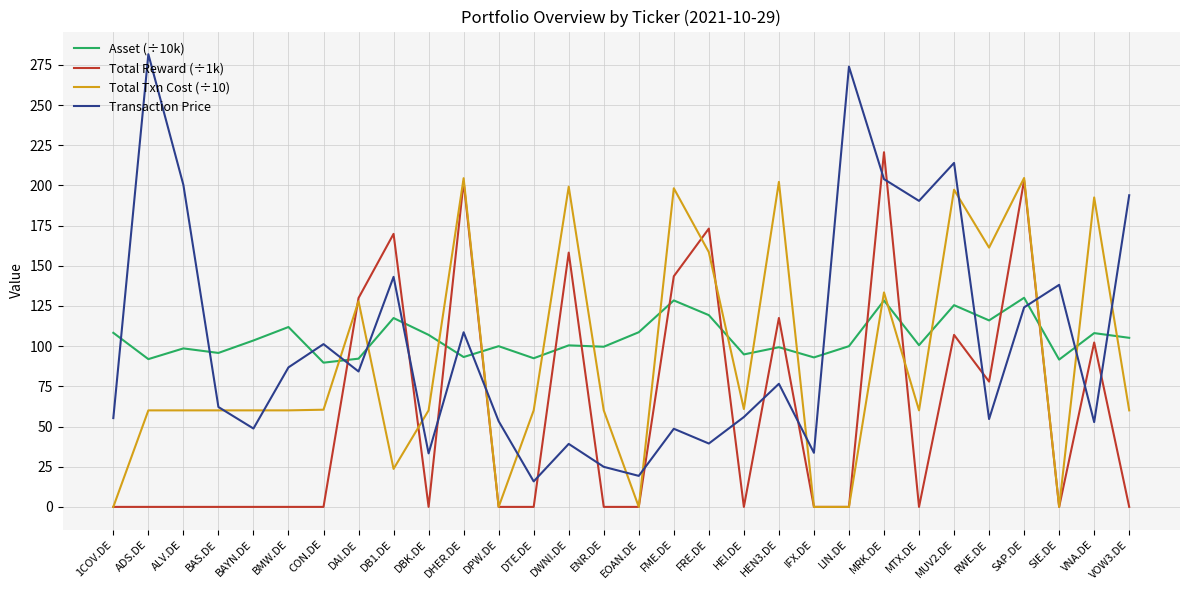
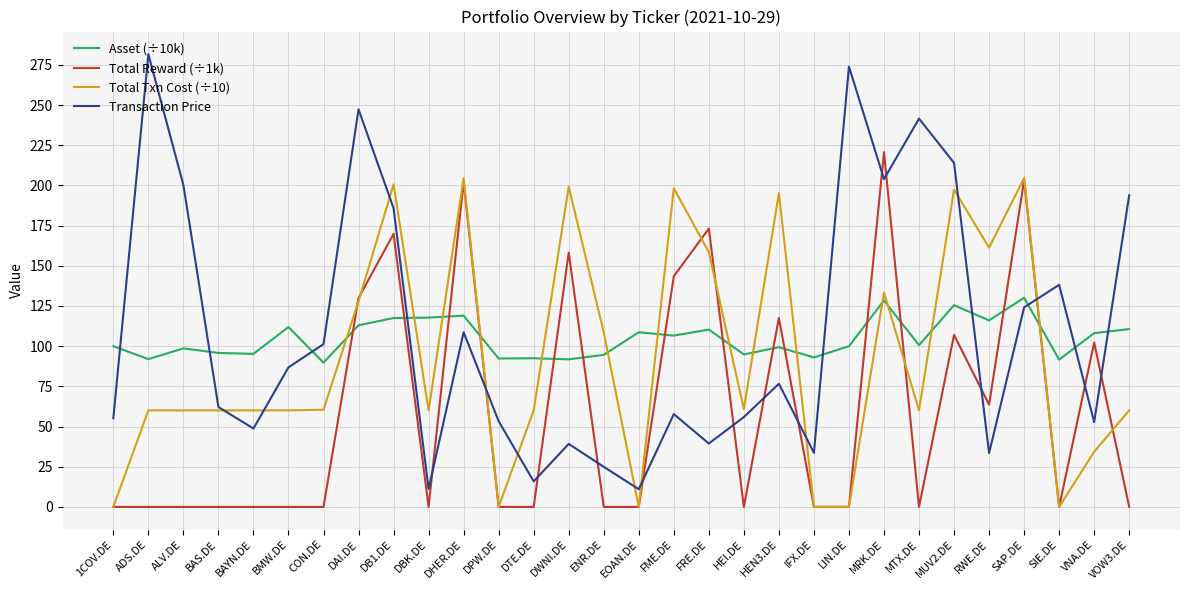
  {
    "Asset (÷10k)": {
-     "1COV.DE": 108,
+     "1COV.DE": 100,
      "ADS.DE": 92,
      "ALV.DE": 99,
      "BAS.DE": 96,
-     "BAYN.DE": 104,
+     "BAYN.DE": 95,
      "BMW.DE": 112,
      "CON.DE": 90,
-     "DAI.DE": 92,
+     "DAI.DE": 113,
      "DB1.DE": 118,
-     "DBK.DE": 107,
-     "DHER.DE": 93,
-     "DPW.DE": 100,
+     "DBK.DE": 118,
+     "DHER.DE": 119,
+     "DPW.DE": 92,
      "DTE.DE": 92,
-     "DWNI.DE": 101,
-     "ENR.DE": 100,
+     "DWNI.DE": 92,
+     "ENR.DE": 95,
      "EOAN.DE": 109,
-     "FME.DE": 128,
-     "FRE.DE": 119,
+     "FME.DE": 107,
+     "FRE.DE": 110,
      "HEI.DE": 95,
      "HEN3.DE": 99,
      "IFX.DE": 93,
      "LIN.DE": 100,
      "MRK.DE": 128,
      "MTX.DE": 101,
      "MUV2.DE": 126,
      "RWE.DE": 116,
      "SAP.DE": 130,
      "SIE.DE": 92,
      "VNA.DE": 108,
-     "VOW3.DE": 105
+     "VOW3.DE": 111
    },
    "Total Reward (÷1k)": {
      "ADS.DE": 0,
      "ALV.DE": 0,
      "BAS.DE": 0,
      "BAYN.DE": 0,
      "BMW.DE": 0,
      "CON.DE": 0,
      "DAI.DE": 130,
      "DB1.DE": 170,
      "DBK.DE": 0,
      "DHER.DE": 202,
      "DTE.DE": 0,
      "DWNI.DE": 158,
      "ENR.DE": 0,
      "FME.DE": 143,
      "FRE.DE": 173,
      "HEI.DE": 0,
      "HEN3.DE": 118,
      "MRK.DE": 221,
      "MTX.DE": 0,
      "MUV2.DE": 107,
-     "RWE.DE": 78,
+     "RWE.DE": 64,
      "VNA.DE": 102,
      "VOW3.DE": 0
    },
    "Total Txn Cost (÷10)": {
      "ADS.DE": 60,
      "ALV.DE": 60,
      "BAS.DE": 60,
      "BAYN.DE": 60,
      "BMW.DE": 60,
      "CON.DE": 60,
      "DAI.DE": 128,
-     "DB1.DE": 24,
+     "DB1.DE": 201,
      "DBK.DE": 60,
      "DHER.DE": 205,
      "DTE.DE": 60,
      "DWNI.DE": 199,
-     "ENR.DE": 60,
+     "ENR.DE": 109,
      "FME.DE": 198,
      "FRE.DE": 158,
      "HEI.DE": 61,
-     "HEN3.DE": 202,
+     "HEN3.DE": 195,
      "MRK.DE": 133,
      "MTX.DE": 60,
      "MUV2.DE": 197,
      "RWE.DE": 161,
-     "VNA.DE": 193,
+     "VNA.DE": 34,
      "VOW3.DE": 60
    },
    "Transaction Price": {
      "1COV.DE": 55,
      "ADS.DE": 282,
      "ALV.DE": 200,
      "BAS.DE": 62,
      "BAYN.DE": 49,
      "BMW.DE": 87,
      "CON.DE": 101,
-     "DAI.DE": 84,
-     "DB1.DE": 143,
-     "DBK.DE": 33,
+     "DAI.DE": 247,
+     "DB1.DE": 186,
+     "DBK.DE": 11,
      "DHER.DE": 109,
      "DPW.DE": 53,
      "DTE.DE": 16,
      "DWNI.DE": 39,
      "ENR.DE": 25,
-     "EOAN.DE": 19,
-     "FME.DE": 49,
+     "EOAN.DE": 11,
+     "FME.DE": 58,
      "FRE.DE": 39,
      "HEI.DE": 56,
      "HEN3.DE": 77,
      "IFX.DE": 34,
      "LIN.DE": 274,
      "MRK.DE": 204,
-     "MTX.DE": 190,
+     "MTX.DE": 242,
      "MUV2.DE": 214,
-     "RWE.DE": 55,
+     "RWE.DE": 33,
      "SAP.DE": 124,
      "SIE.DE": 138,
      "VNA.DE": 53,
      "VOW3.DE": 194
    }
  }
